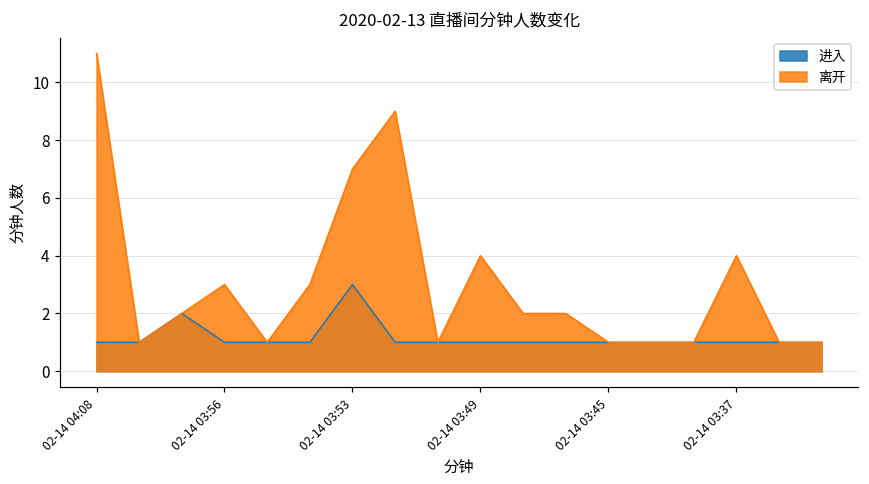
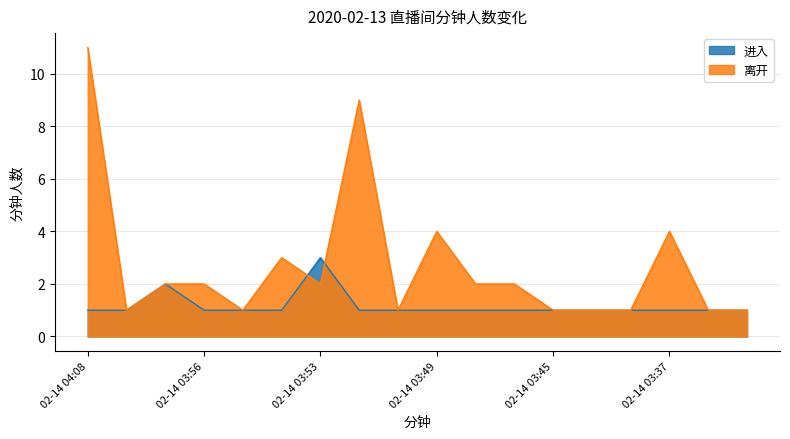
  {
    "进入": {
      "02-14 04:08": 1,
      "02-14 03:56": 1,
      "02-14 03:53": 3,
      "02-14 03:49": 1,
      "02-14 03:37": 1
    },
    "离开": {
      "02-14 04:08": 11,
-     "02-14 03:56": 3,
-     "02-14 03:53": 7,
+     "02-14 03:56": 2,
+     "02-14 03:53": 2,
      "02-14 03:49": 4,
      "02-14 03:37": 4
    }
  }
